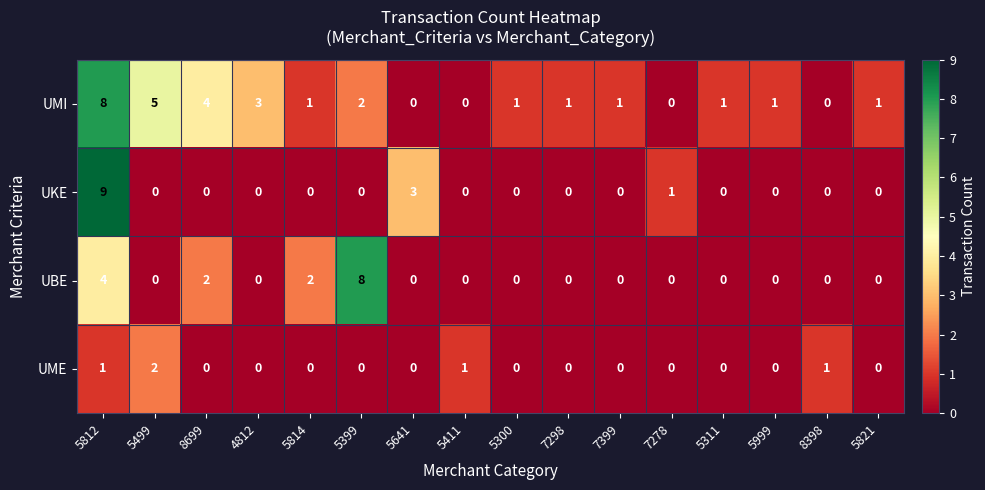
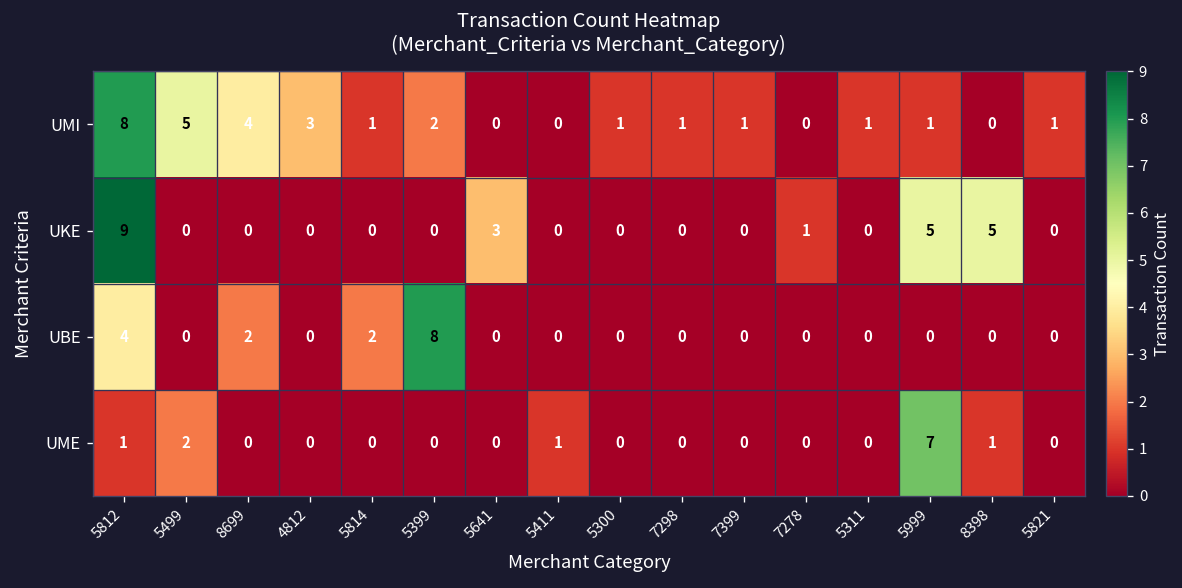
  {
    "UMI": {
      "5812": 8,
      "5499": 5,
      "8699": 4,
      "4812": 3,
      "5814": 1,
      "5399": 2,
      "5641": 0,
      "5411": 0,
      "5300": 1,
      "7298": 1,
      "7399": 1,
      "7278": 0,
      "5311": 1,
      "5999": 1,
      "8398": 0,
      "5821": 1
    },
    "UKE": {
      "5812": 9,
      "5499": 0,
      "8699": 0,
      "4812": 0,
      "5814": 0,
      "5399": 0,
      "5641": 3,
      "5411": 0,
      "5300": 0,
      "7298": 0,
      "7399": 0,
      "7278": 1,
      "5311": 0,
-     "5999": 0,
-     "8398": 0,
+     "5999": 5,
+     "8398": 5,
      "5821": 0
    },
    "UBE": {
      "5812": 4,
      "5499": 0,
      "8699": 2,
      "4812": 0,
      "5814": 2,
      "5399": 8,
      "5641": 0,
      "5411": 0,
      "5300": 0,
      "7298": 0,
      "7399": 0,
      "7278": 0,
      "5311": 0,
      "5999": 0,
      "8398": 0,
      "5821": 0
    },
    "UME": {
      "5812": 1,
      "5499": 2,
      "8699": 0,
      "4812": 0,
      "5814": 0,
      "5399": 0,
      "5641": 0,
      "5411": 1,
      "5300": 0,
      "7298": 0,
      "7399": 0,
      "7278": 0,
      "5311": 0,
-     "5999": 0,
+     "5999": 7,
      "8398": 1,
      "5821": 0
    }
  }
